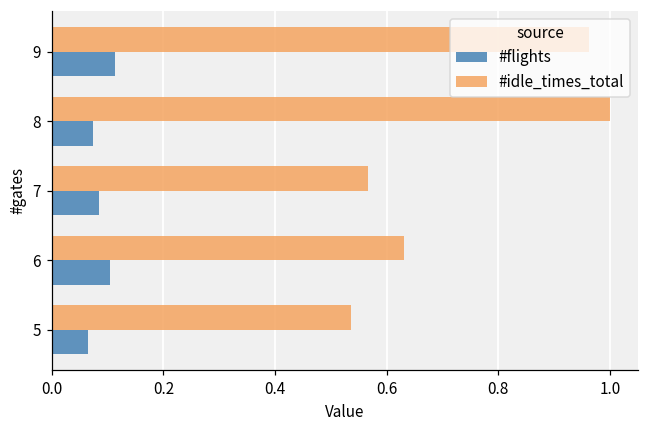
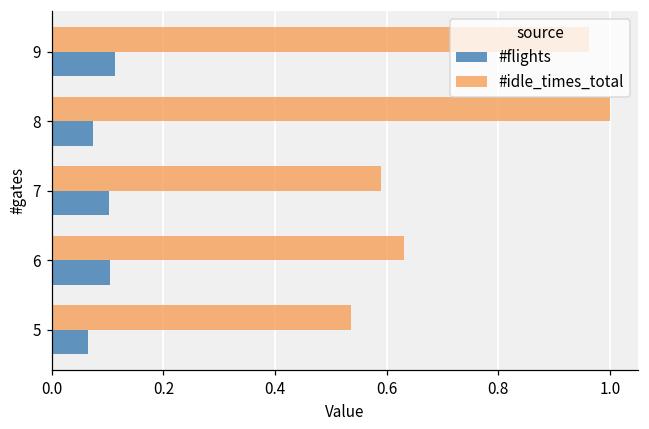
  {
    "#flights": {
      "9": 0.11,
      "8": 0.07,
-     "7": 0.08,
+     "7": 0.10,
      "6": 0.11,
      "5": 0.06
    },
    "#idle_times_total": {
      "8": 1.00,
-     "7": 0.57,
+     "7": 0.59,
      "6": 0.63,
      "5": 0.54
    }
  }
